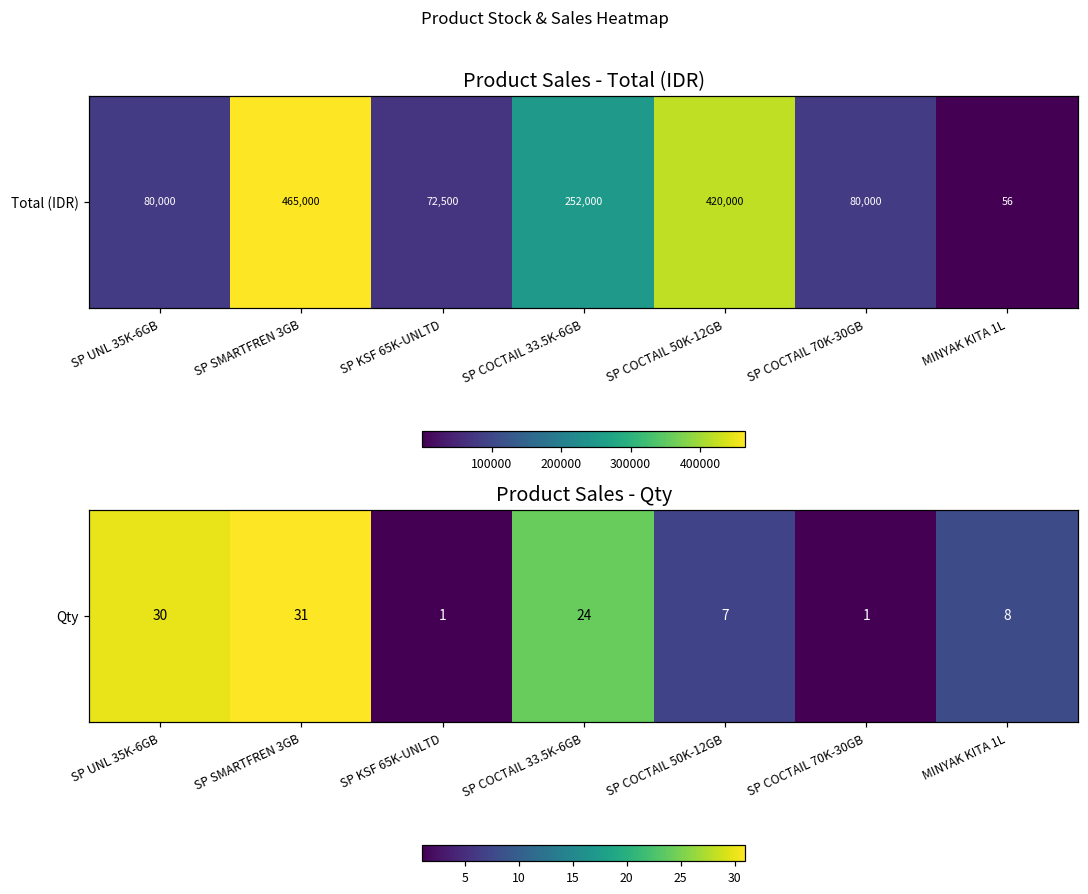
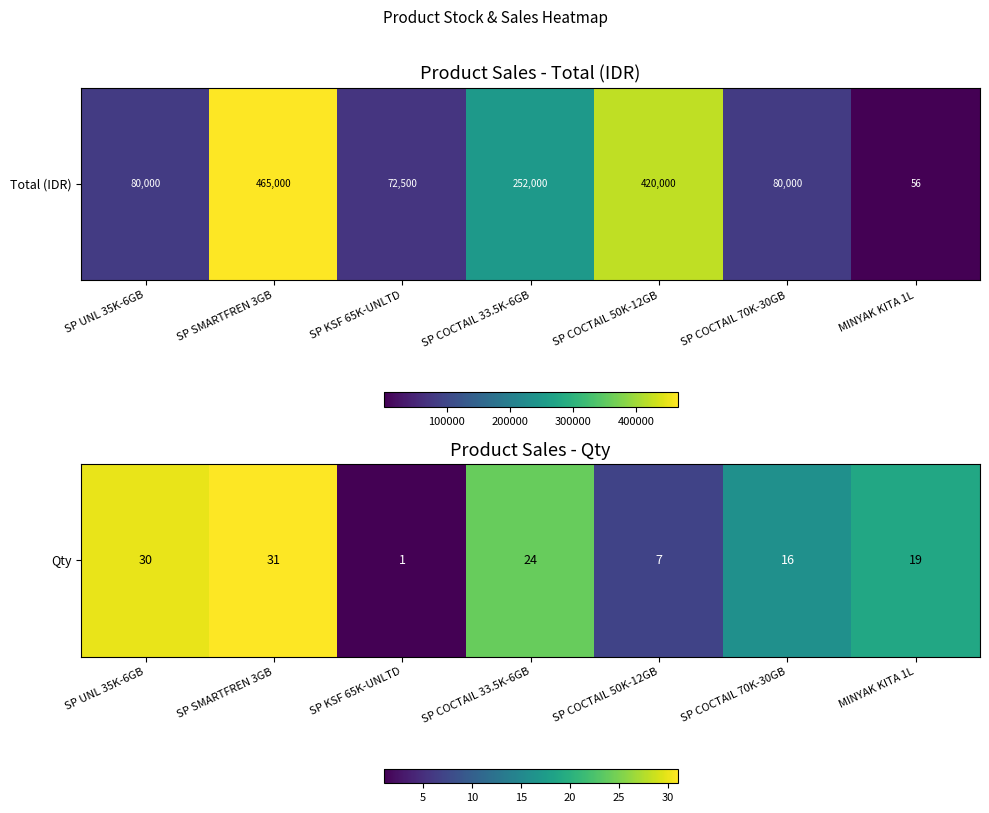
  {
    "Product Sales - Total (IDR)": {
      "Total (IDR)": {
        "SP UNL 35K-6GB": "80,000",
        "SP SMARTFREN 3GB": "465,000",
        "SP KSF 65K-UNLTD": "72,500",
        "SP COCTAIL 33.5K-6GB": "252,000",
        "SP COCTAIL 50K-12GB": "420,000",
        "SP COCTAIL 70K-30GB": "80,000",
        "MINYAK KITA 1L": "56"
      }
    },
    "Product Sales - Qty": {
      "Qty": {
        "SP UNL 35K-6GB": "30",
        "SP SMARTFREN 3GB": "31",
        "SP KSF 65K-UNLTD": "1",
        "SP COCTAIL 33.5K-6GB": "24",
        "SP COCTAIL 50K-12GB": "7",
-       "SP COCTAIL 70K-30GB": "1",
-       "MINYAK KITA 1L": "8"
+       "SP COCTAIL 70K-30GB": "16",
+       "MINYAK KITA 1L": "19"
      }
    }
  }
